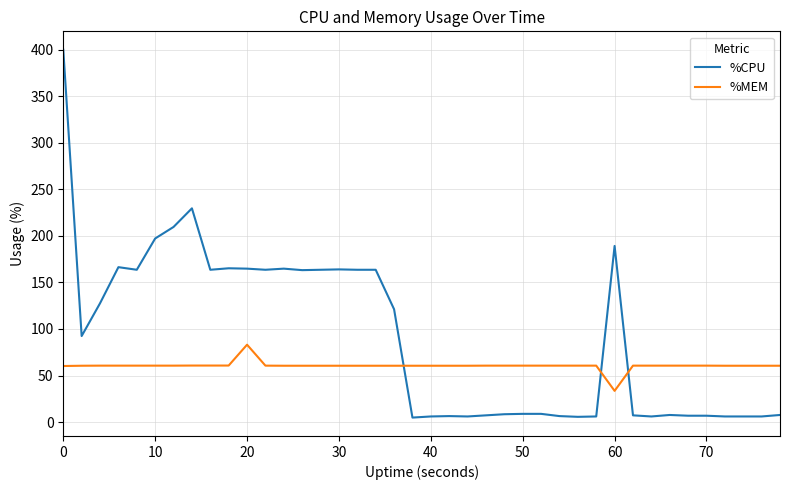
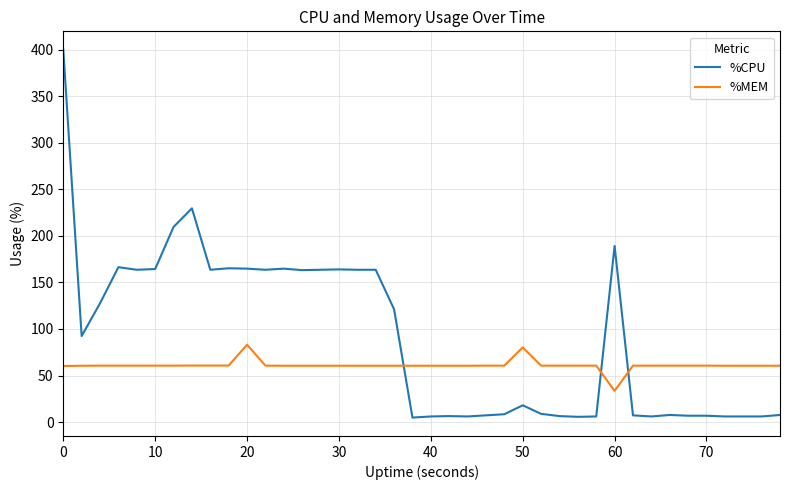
  {
    "%CPU": {
      "0": 400,
-     "10": 200,
+     "10": 160,
      "20": 160,
      "30": 160,
      "40": 10,
-     "50": 10,
+     "50": 20,
      "60": 190,
      "70": 10
    },
    "%MEM": {
      "0": 60,
      "10": 60,
      "20": 80,
      "30": 60,
      "40": 60,
-     "50": 60,
+     "50": 80,
      "60": 30,
      "70": 60
    }
  }
